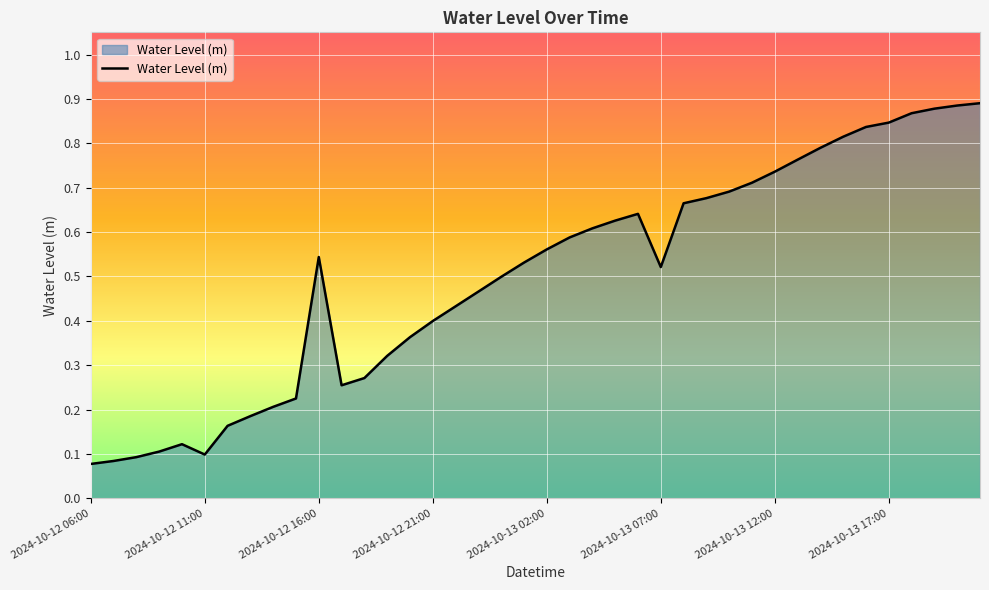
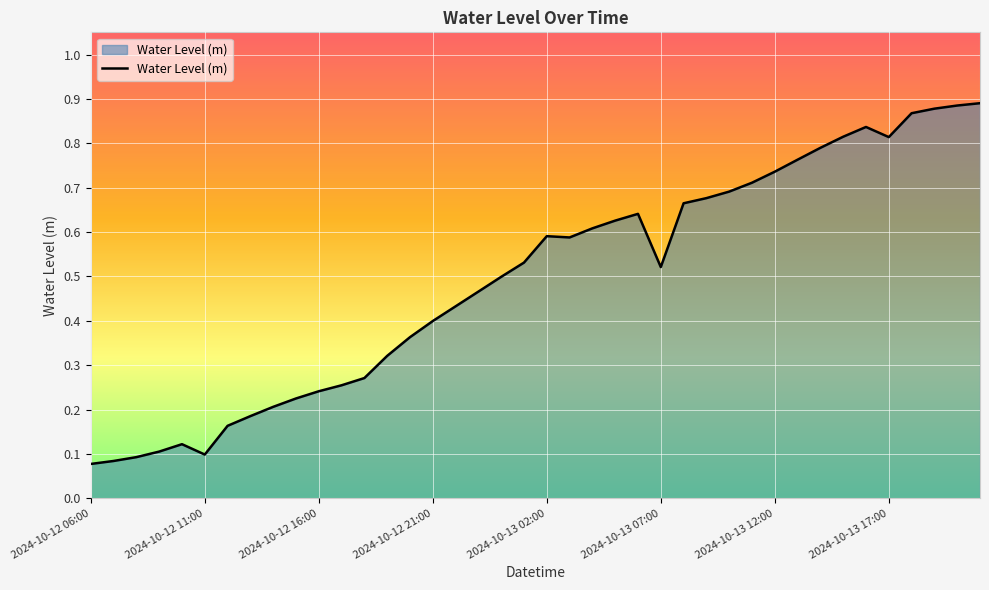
  {
    "2024-10-12 06:00": 0.08,
    "2024-10-12 11:00": 0.10,
-   "2024-10-12 16:00": 0.54,
+   "2024-10-12 16:00": 0.24,
    "2024-10-12 21:00": 0.40,
-   "2024-10-13 02:00": 0.56,
+   "2024-10-13 02:00": 0.59,
    "2024-10-13 07:00": 0.52,
    "2024-10-13 12:00": 0.74,
-   "2024-10-13 17:00": 0.85
+   "2024-10-13 17:00": 0.81
  }
